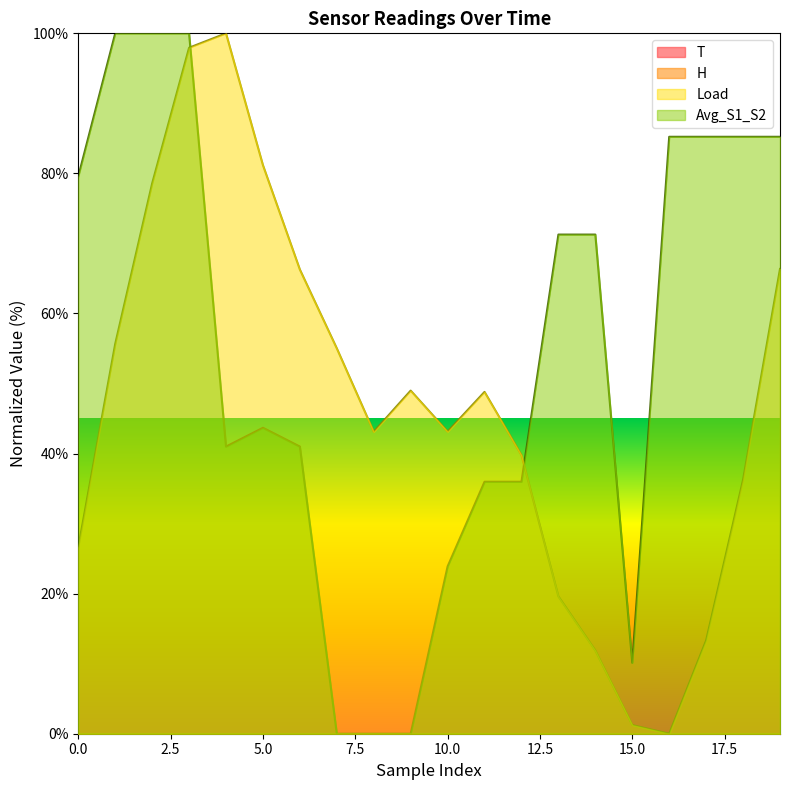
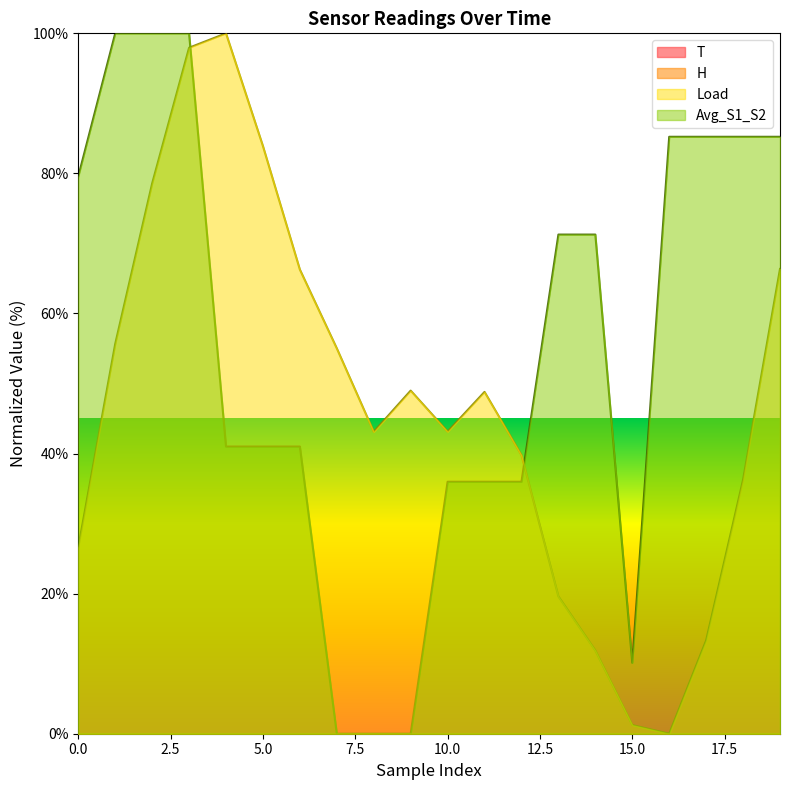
  {
    "H": {
      "0.0": "0%",
      "5.0": "0%",
      "10.0": "0%",
      "15.0": "0%"
    },
    "Load": {
      "0.0": "27%",
-     "5.0": "81%",
+     "5.0": "84%",
      "10.0": "43%",
      "15.0": "1%"
    },
    "Avg_S1_S2": {
      "0.0": "80%",
-     "5.0": "44%",
-     "10.0": "24%",
+     "5.0": "41%",
+     "10.0": "36%",
      "15.0": "10%"
    }
  }
